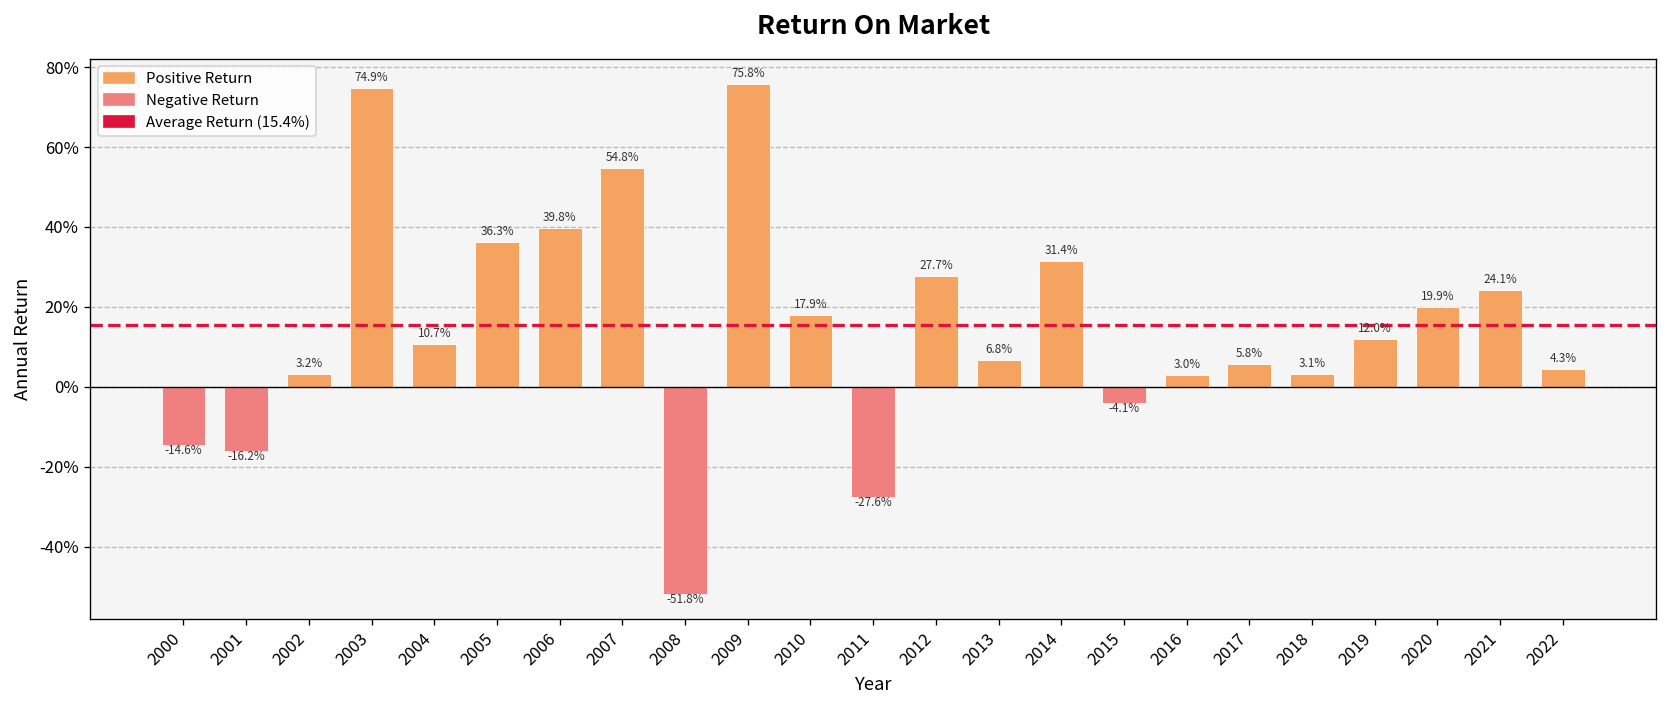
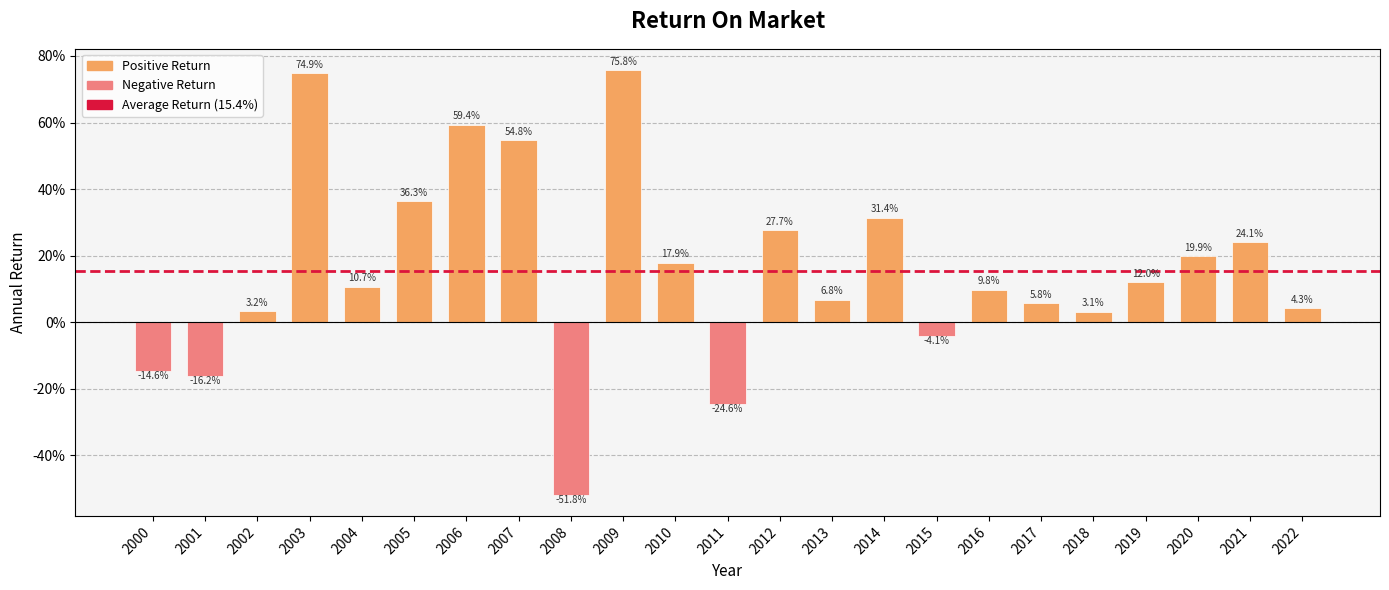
  {
    "2000": "-14.6%",
    "2001": "-16.2%",
    "2002": "3.2%",
    "2003": "74.9%",
    "2004": "10.7%",
    "2005": "36.3%",
-   "2006": "39.8%",
+   "2006": "59.4%",
    "2007": "54.8%",
    "2008": "-51.8%",
    "2009": "75.8%",
    "2010": "17.9%",
-   "2011": "-27.6%",
+   "2011": "-24.6%",
    "2012": "27.7%",
    "2013": "6.8%",
    "2014": "31.4%",
    "2015": "-4.1%",
-   "2016": "3.0%",
+   "2016": "9.8%",
    "2017": "5.8%",
    "2018": "3.1%",
    "2019": "12.0%",
    "2020": "19.9%",
    "2021": "24.1%",
    "2022": "4.3%"
  }
